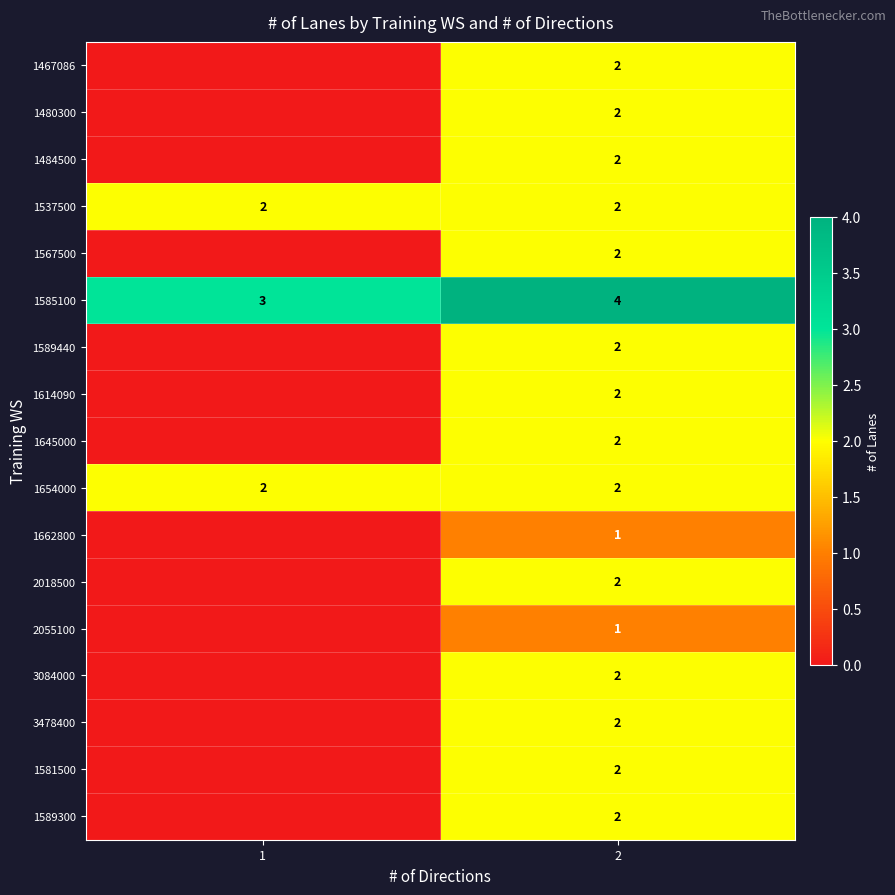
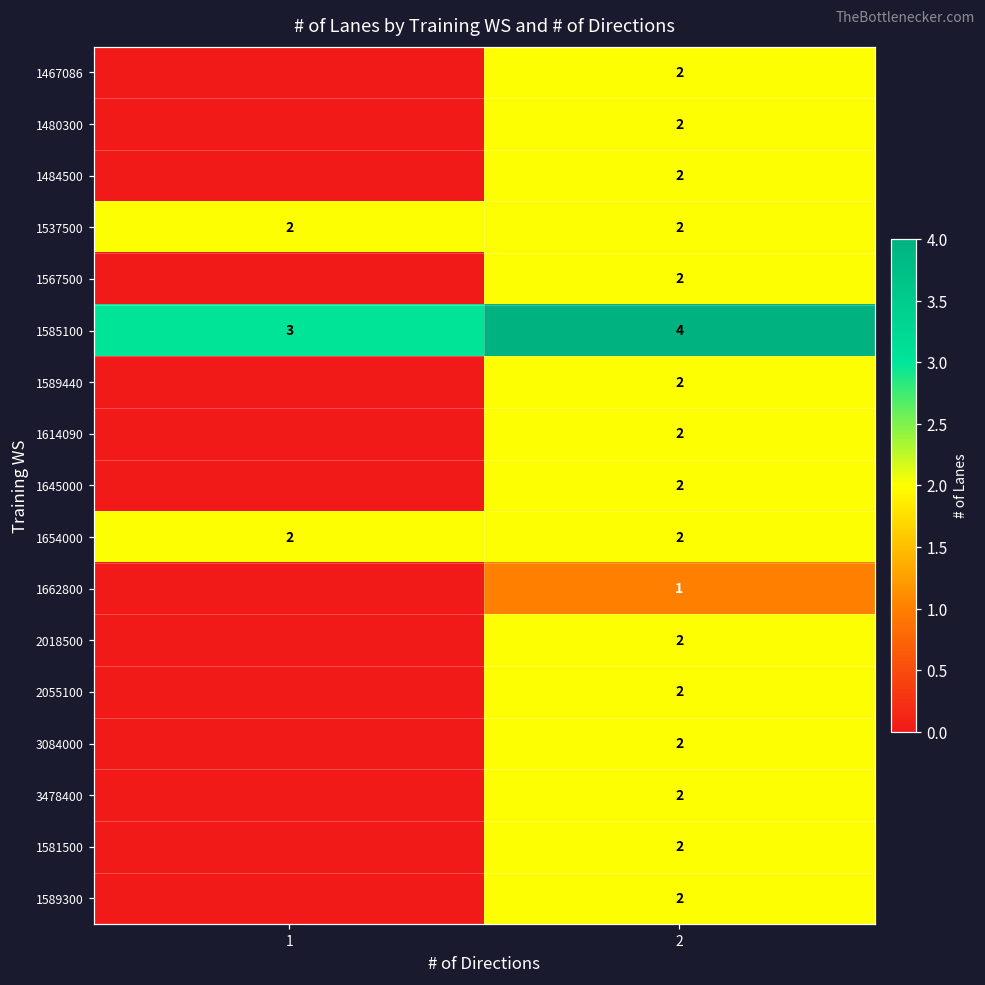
  {
    "1467086": {
      "2": 2
    },
    "1480300": {
      "2": 2
    },
    "1484500": {
      "2": 2
    },
    "1537500": {
      "1": 2,
      "2": 2
    },
    "1567500": {
      "2": 2
    },
    "1585100": {
      "1": 3,
      "2": 4
    },
    "1589440": {
      "2": 2
    },
    "1614090": {
      "2": 2
    },
    "1645000": {
      "2": 2
    },
    "1654000": {
      "1": 2,
      "2": 2
    },
    "1662800": {
      "2": 1
    },
    "2018500": {
      "2": 2
    },
    "2055100": {
-     "2": 1
+     "2": 2
    },
    "3084000": {
      "2": 2
    },
    "3478400": {
      "2": 2
    },
    "1581500": {
      "2": 2
    },
    "1589300": {
      "2": 2
    }
  }
